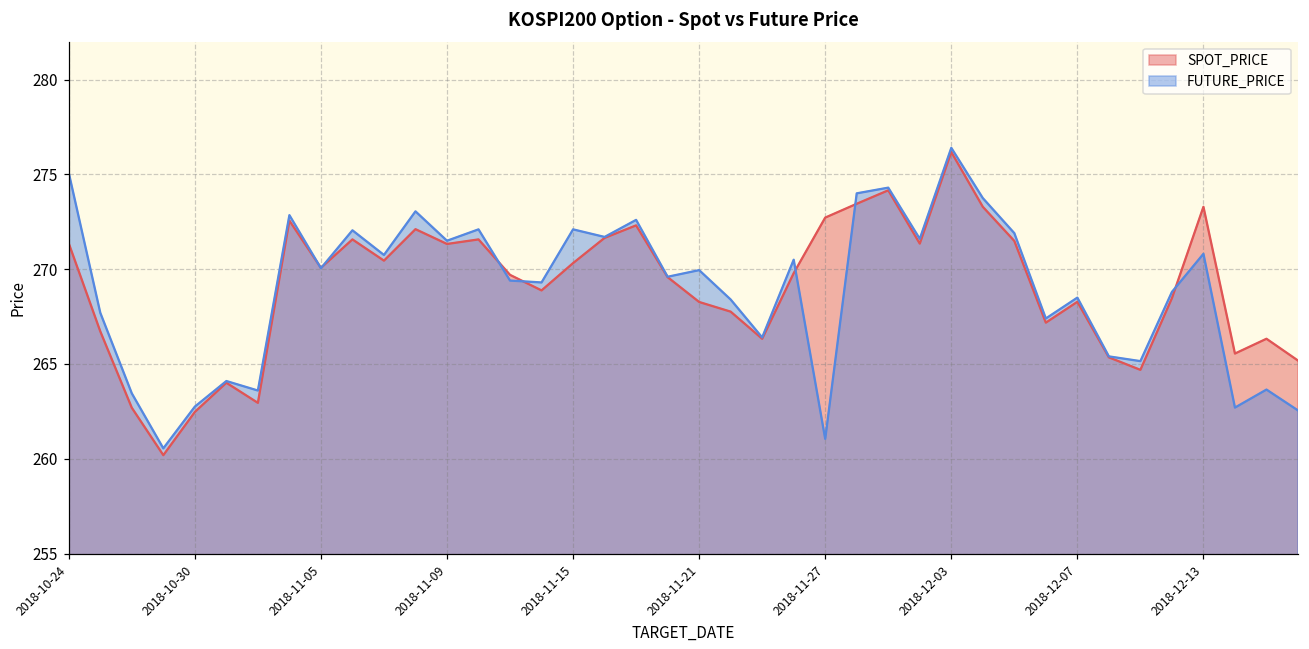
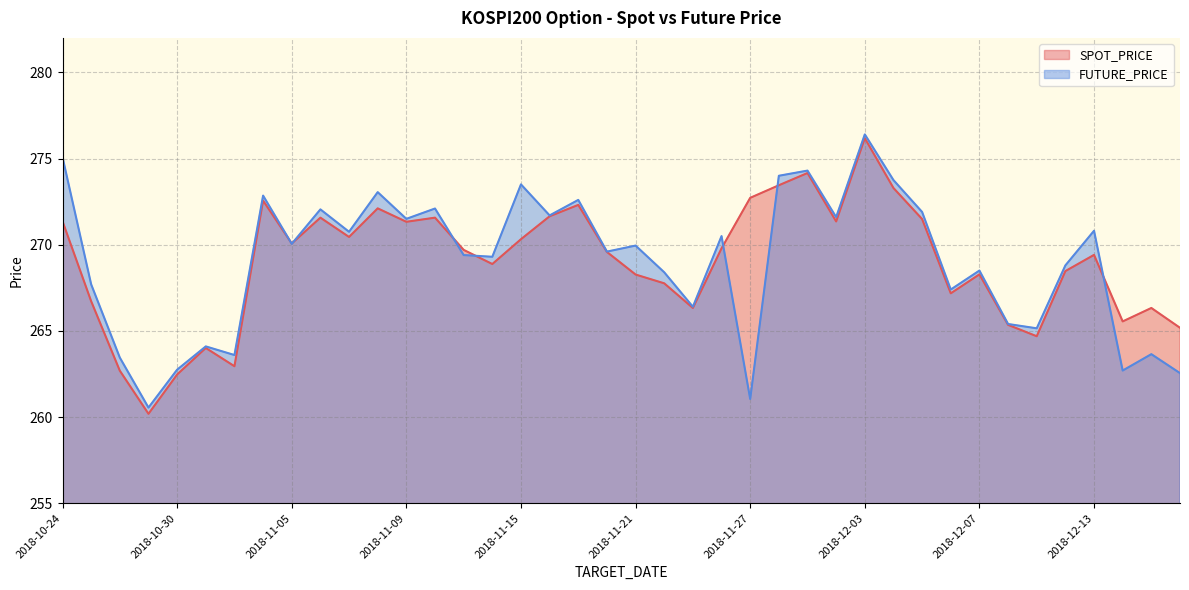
  {
    "SPOT_PRICE": {
      "2018-10-24": 271.4,
      "2018-10-30": 262.5,
      "2018-11-09": 271.3,
      "2018-11-15": 270.3,
      "2018-11-21": 268.3,
      "2018-11-27": 272.7,
      "2018-12-03": 276.2,
      "2018-12-07": 268.3,
-     "2018-12-13": 273.3
+     "2018-12-13": 269.4
    },
    "FUTURE_PRICE": {
      "2018-10-24": 275.1,
      "2018-10-30": 262.8,
      "2018-11-09": 271.5,
-     "2018-11-15": 272.1,
+     "2018-11-15": 273.5,
      "2018-11-21": 270.0,
      "2018-11-27": 261.1,
      "2018-12-03": 276.4,
      "2018-12-07": 268.5,
      "2018-12-13": 270.8
    }
  }
